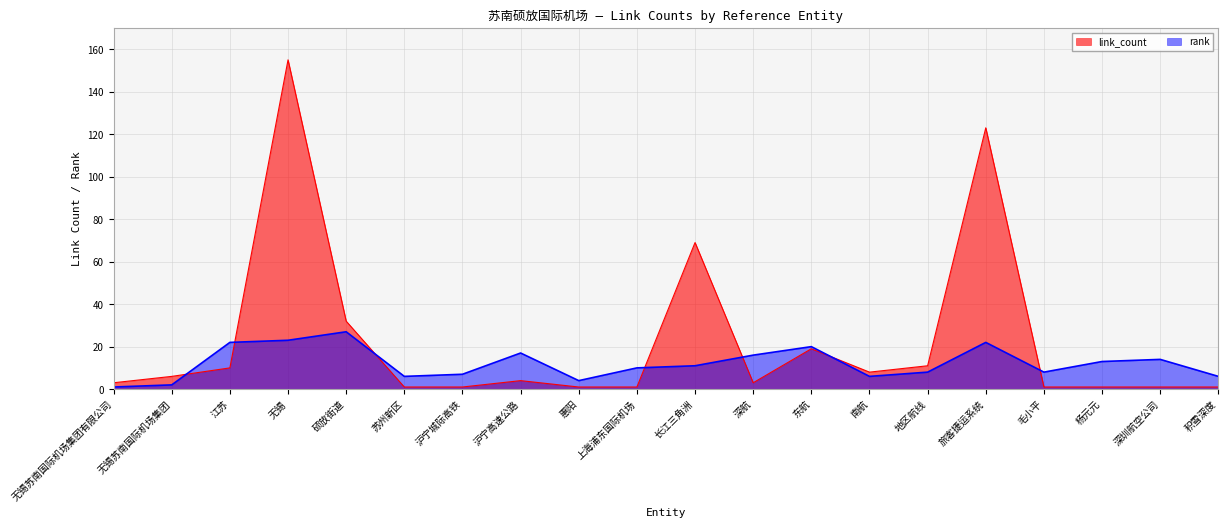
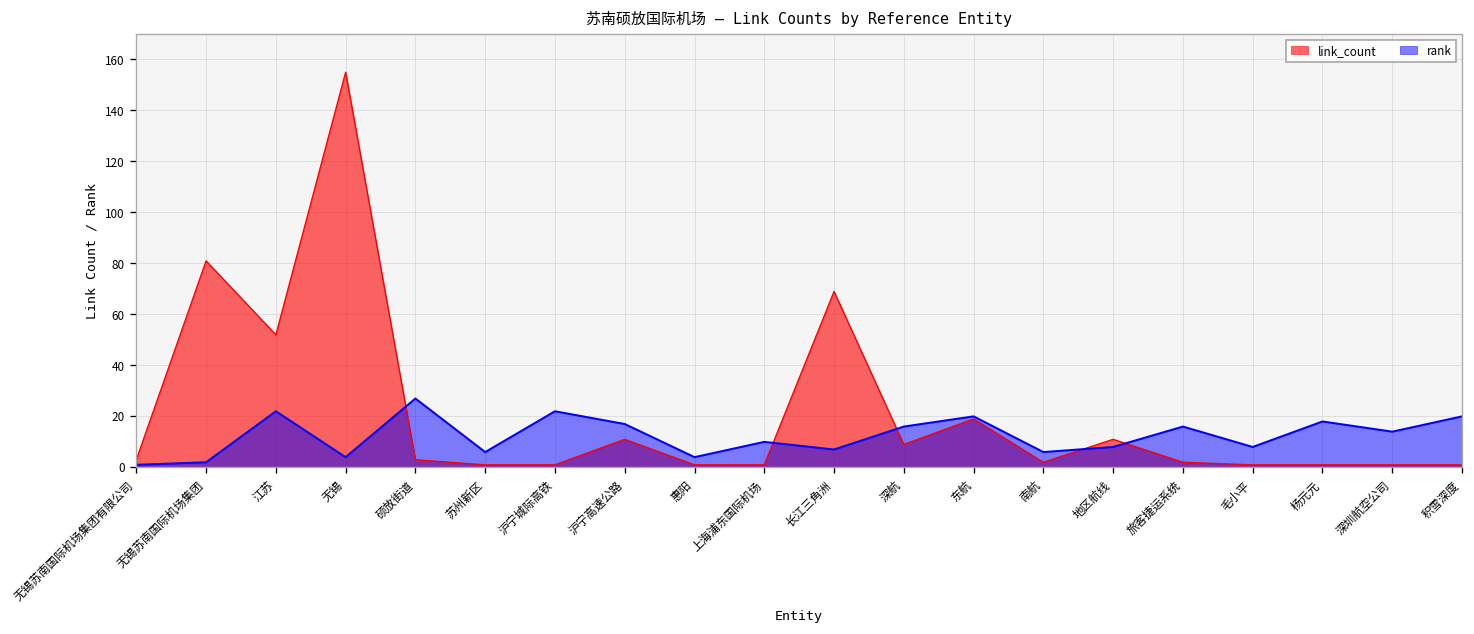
  {
    "link_count": {
      "无锡苏南国际机场集团有限公司": 3,
-     "无锡苏南国际机场集团": 6,
-     "江苏": 10,
+     "无锡苏南国际机场集团": 81,
+     "江苏": 52,
      "无锡": 155,
-     "硕放街道": 32,
+     "硕放街道": 3,
      "苏州新区": 1,
      "沪宁城际高铁": 1,
-     "沪宁高速公路": 4,
+     "沪宁高速公路": 11,
      "惠阳": 1,
      "上海浦东国际机场": 1,
      "长江三角洲": 69,
-     "深航": 3,
-     "南航": 8,
+     "深航": 9,
+     "南航": 2,
      "地区航线": 11,
-     "旅客捷运系统": 123,
+     "旅客捷运系统": 2,
      "毛小平": 1,
      "杨元元": 1,
      "深圳航空公司": 1,
      "积雪深度": 1
    },
    "rank": {
      "无锡苏南国际机场集团有限公司": 1,
      "无锡苏南国际机场集团": 2,
      "江苏": 22,
-     "无锡": 23,
+     "无锡": 4,
      "硕放街道": 27,
      "苏州新区": 6,
-     "沪宁城际高铁": 7,
+     "沪宁城际高铁": 22,
      "沪宁高速公路": 17,
      "惠阳": 4,
      "上海浦东国际机场": 10,
-     "长江三角洲": 11,
+     "长江三角洲": 7,
      "深航": 16,
      "南航": 6,
      "地区航线": 8,
-     "旅客捷运系统": 22,
+     "旅客捷运系统": 16,
      "毛小平": 8,
-     "杨元元": 13,
+     "杨元元": 18,
      "深圳航空公司": 14,
-     "积雪深度": 6
+     "积雪深度": 20
    }
  }
